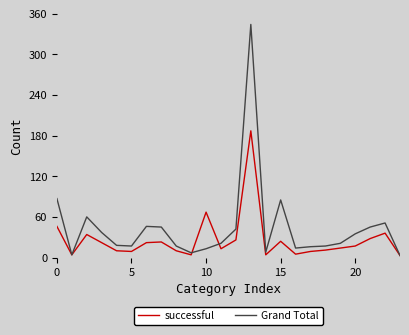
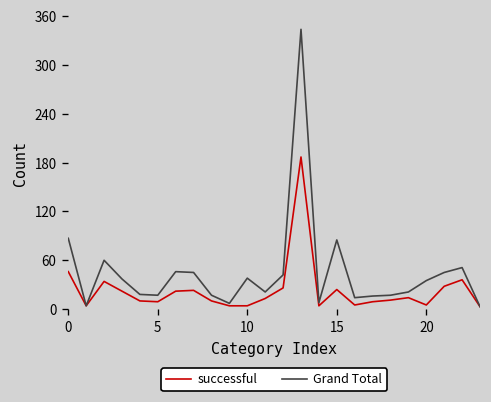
  {
    "successful": {
      "0": 50,
      "5": 10,
-     "10": 70,
+     "10": 0,
      "15": 20,
-     "20": 20
+     "20": 10
    },
    "Grand Total": {
      "0": 90,
      "5": 20,
-     "10": 10,
+     "10": 40,
      "15": 90,
      "20": 40
    }
  }
